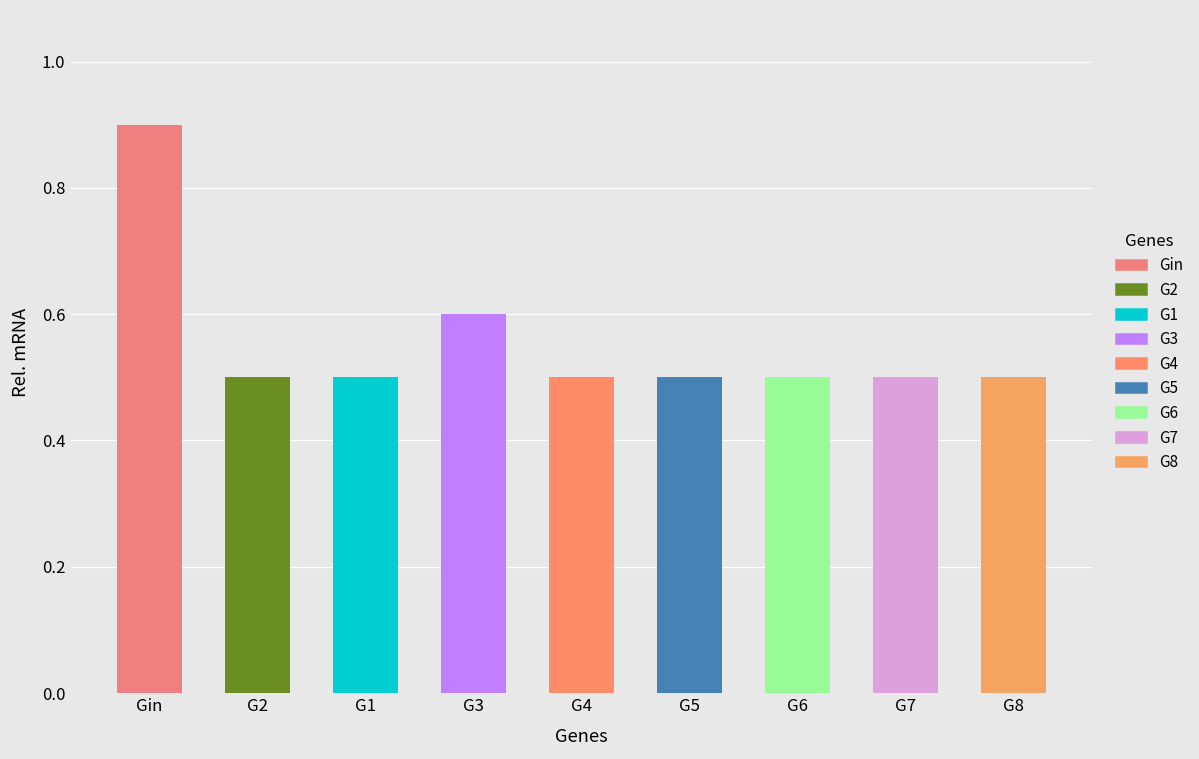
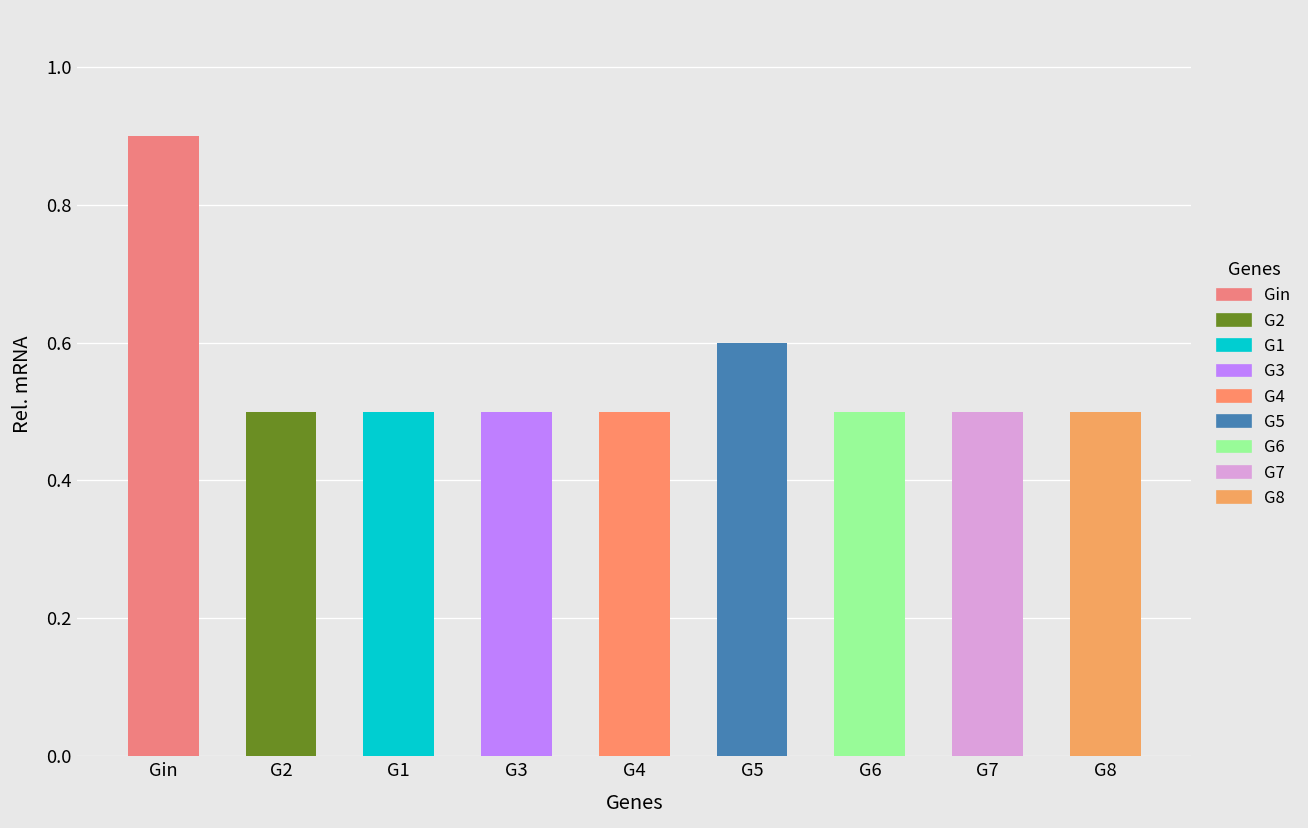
  {
    "Gin": 0.9,
    "G2": 0.5,
    "G1": 0.5,
-   "G3": 0.6,
+   "G3": 0.5,
    "G4": 0.5,
-   "G5": 0.5,
+   "G5": 0.6,
    "G6": 0.5,
    "G7": 0.5,
    "G8": 0.5
  }
